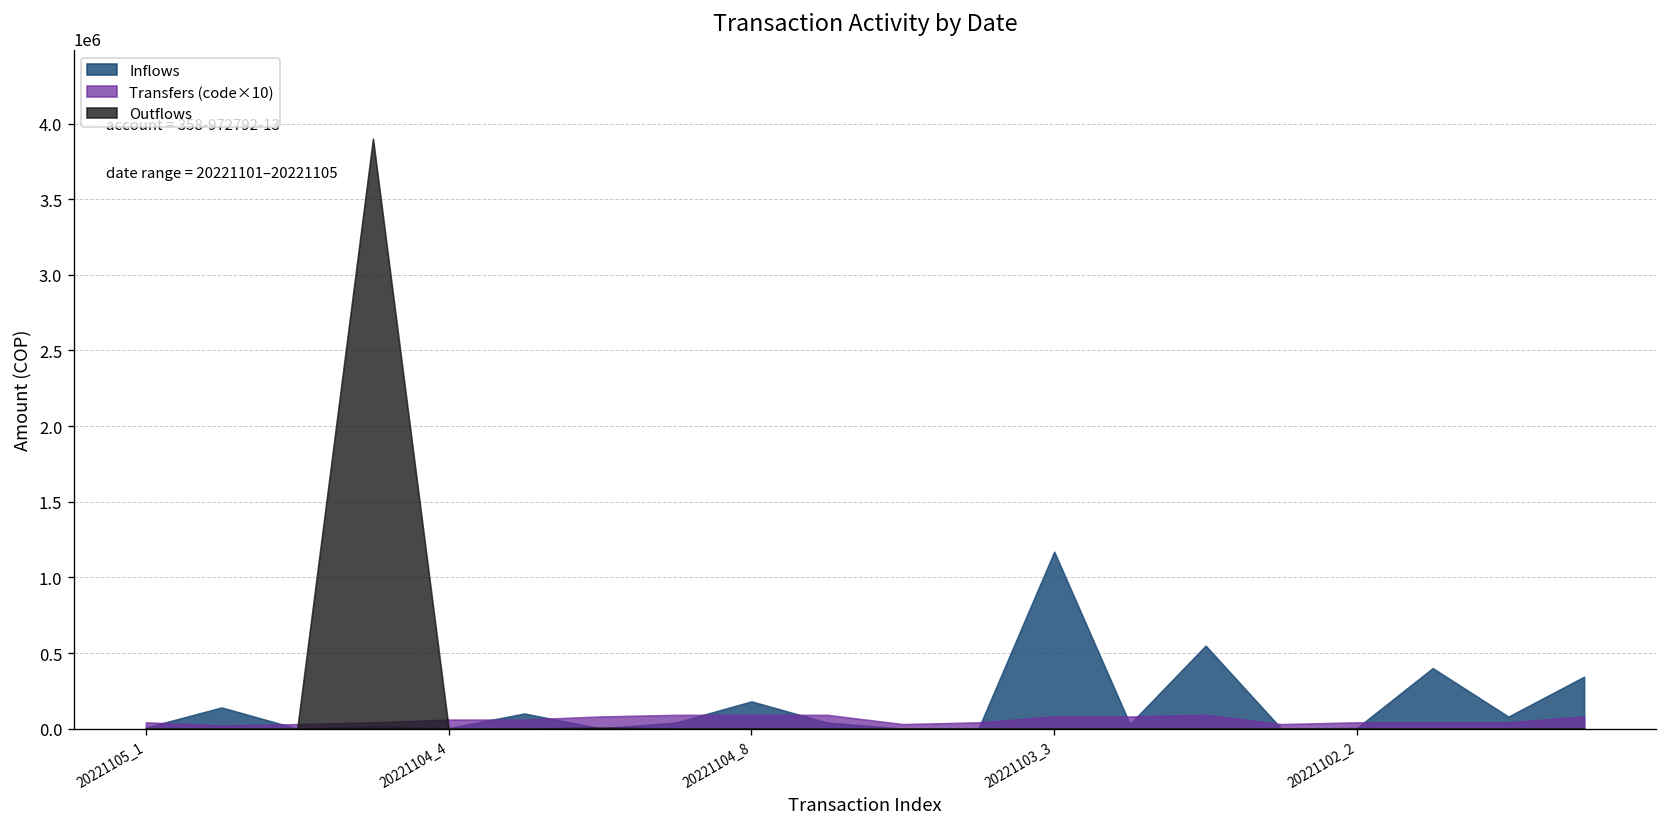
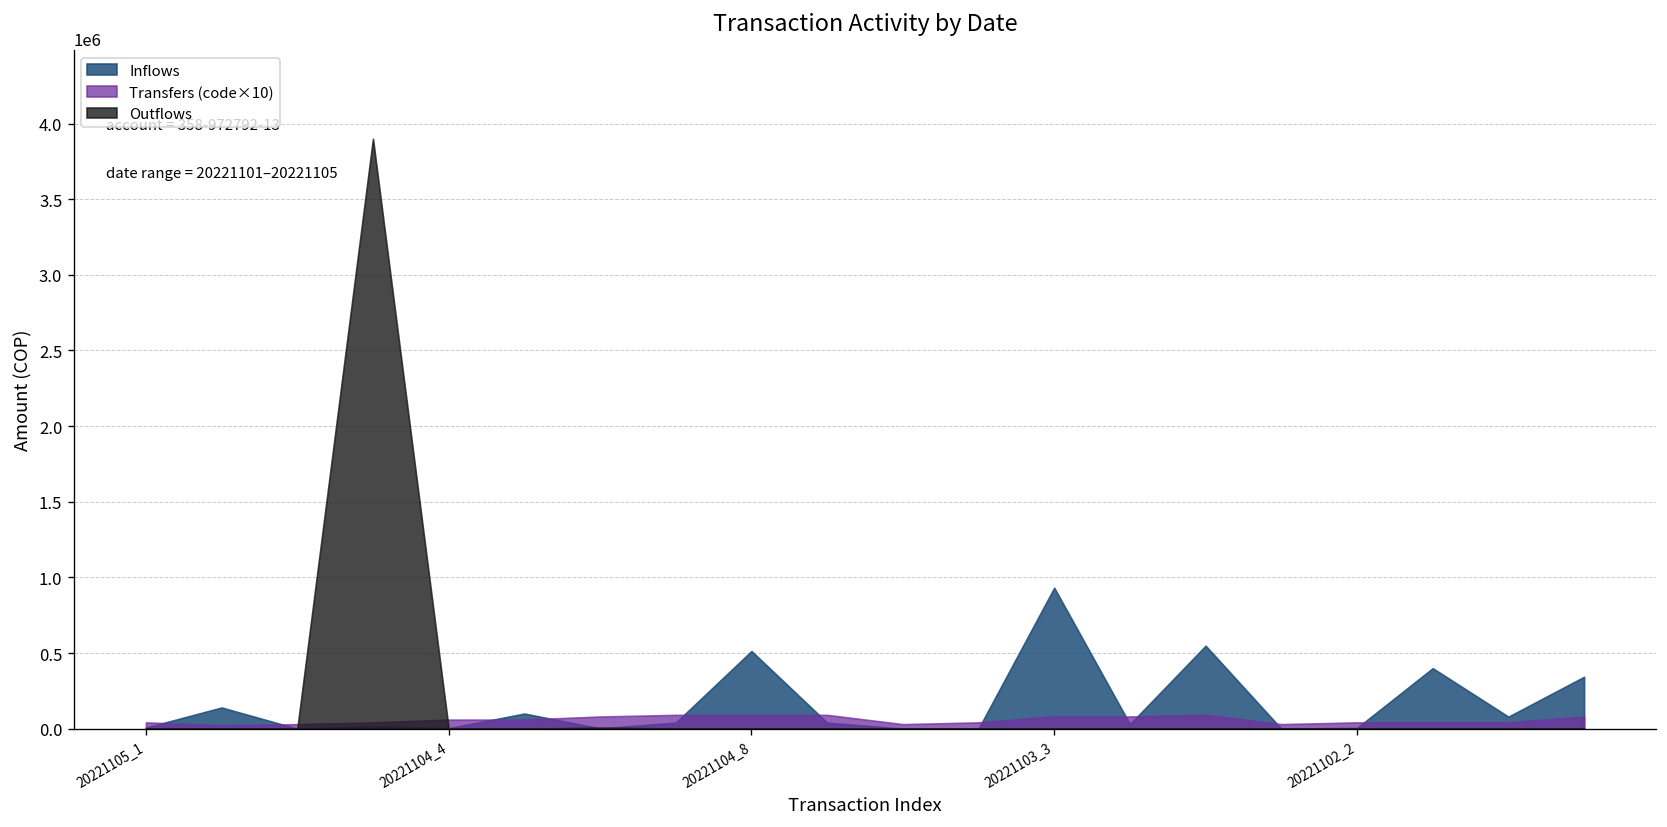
  {
    "Inflows": {
-     "20221104_8": 180000,
-     "20221103_3": 1170000
+     "20221104_8": 510000,
+     "20221103_3": 930000
    },
    "Transfers (code×10)": {
      "20221105_1": 40000,
      "20221104_4": 60000,
      "20221104_8": 90000,
      "20221103_3": 80000,
      "20221102_2": 40000
    },
    "Outflows": {
      "20221104_8": 0,
      "20221103_3": 0
    }
  }
